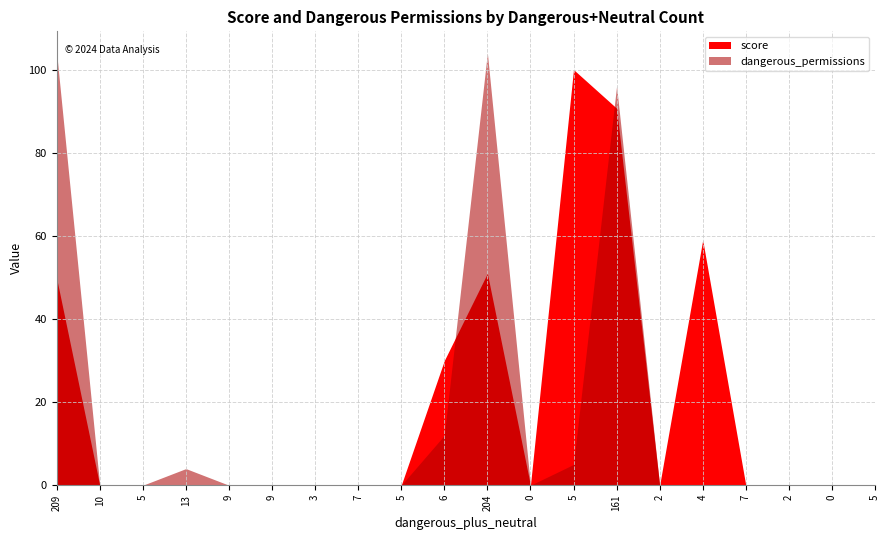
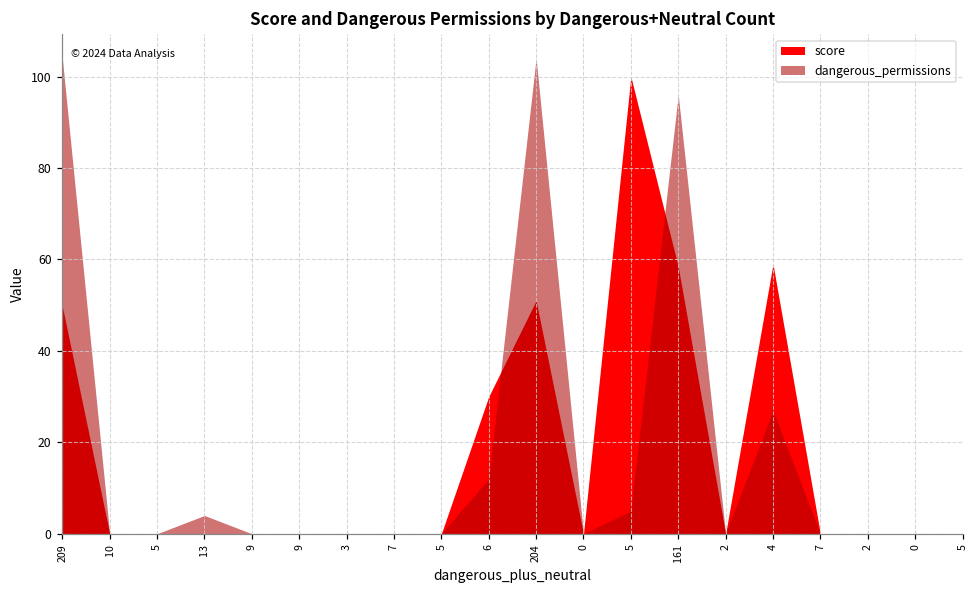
  {
    "score": {
      "209": 50,
      "13": 0,
      "6": 30,
      "204": 51,
-     "161": 91,
+     "161": 58,
      "4": 59
    },
    "dangerous_permissions": {
      "13": 4,
      "6": 12,
      "204": 104,
      "161": 96,
-     "4": 0
+     "4": 27
    }
  }
